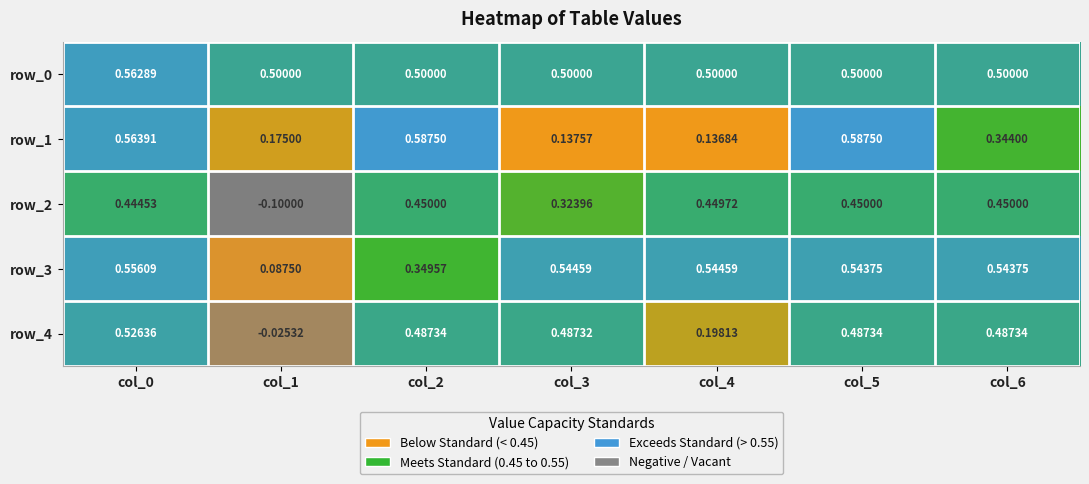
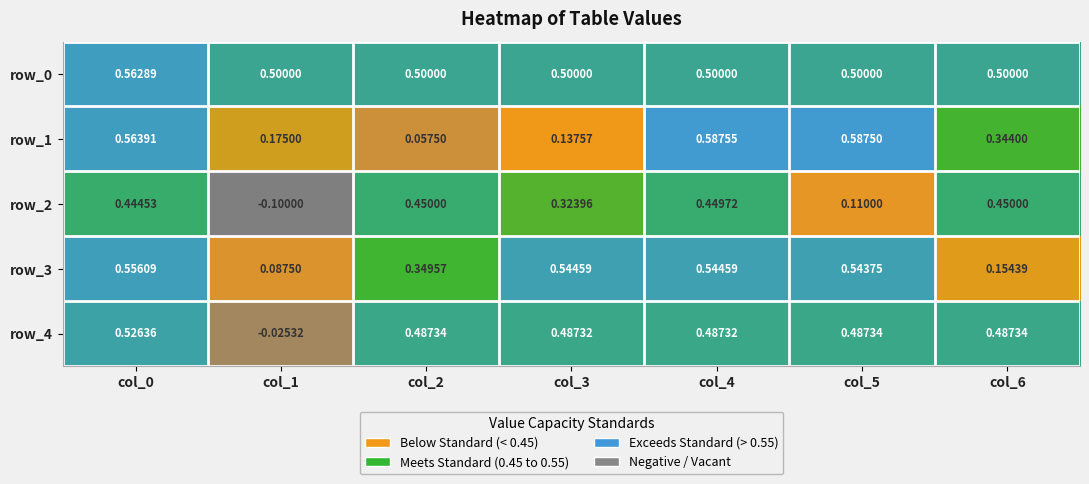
  {
    "row_0": {
      "col_0": 0.56289,
      "col_1": 0.50000,
      "col_2": 0.50000,
      "col_3": 0.50000,
      "col_4": 0.50000,
      "col_5": 0.50000,
      "col_6": 0.50000
    },
    "row_1": {
      "col_0": 0.56391,
      "col_1": 0.17500,
-     "col_2": 0.58750,
+     "col_2": 0.05750,
      "col_3": 0.13757,
-     "col_4": 0.13684,
+     "col_4": 0.58755,
      "col_5": 0.58750,
      "col_6": 0.34400
    },
    "row_2": {
      "col_0": 0.44453,
      "col_1": -0.10000,
      "col_2": 0.45000,
      "col_3": 0.32396,
      "col_4": 0.44972,
-     "col_5": 0.45000,
+     "col_5": 0.11000,
      "col_6": 0.45000
    },
    "row_3": {
      "col_0": 0.55609,
      "col_1": 0.08750,
      "col_2": 0.34957,
      "col_3": 0.54459,
      "col_4": 0.54459,
      "col_5": 0.54375,
-     "col_6": 0.54375
+     "col_6": 0.15439
    },
    "row_4": {
      "col_0": 0.52636,
      "col_1": -0.02532,
      "col_2": 0.48734,
      "col_3": 0.48732,
-     "col_4": 0.19813,
+     "col_4": 0.48732,
      "col_5": 0.48734,
      "col_6": 0.48734
    }
  }
